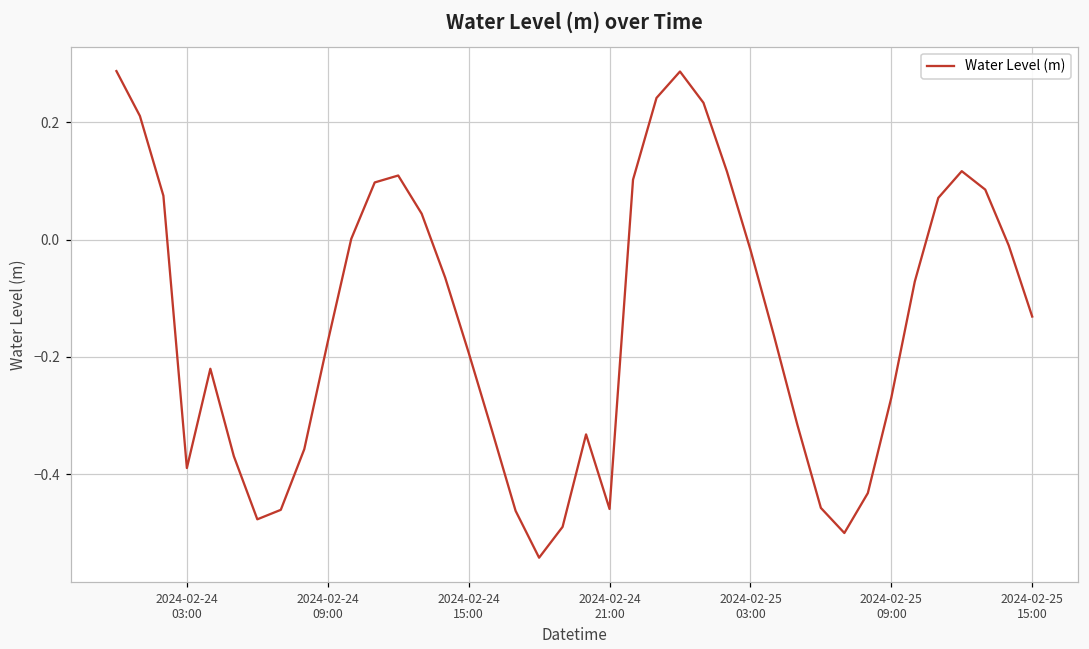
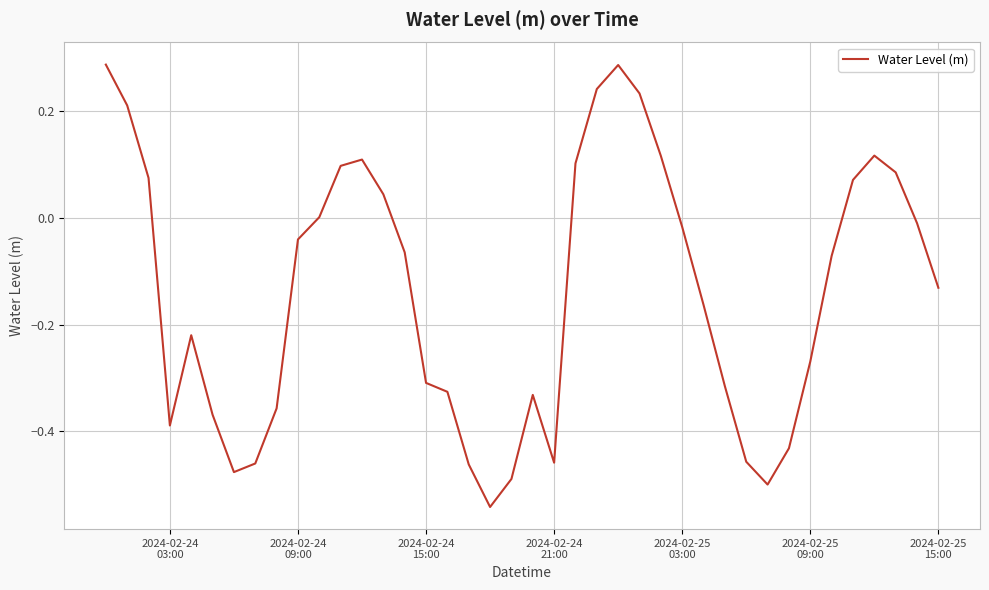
  {
    "2024-02-24 03:00": -0.39,
-   "2024-02-24 09:00": -0.17,
-   "2024-02-24 15:00": -0.19,
+   "2024-02-24 09:00": -0.04,
+   "2024-02-24 15:00": -0.31,
    "2024-02-24 21:00": -0.46,
    "2024-02-25 03:00": -0.02,
    "2024-02-25 09:00": -0.27,
    "2024-02-25 15:00": -0.13
  }
